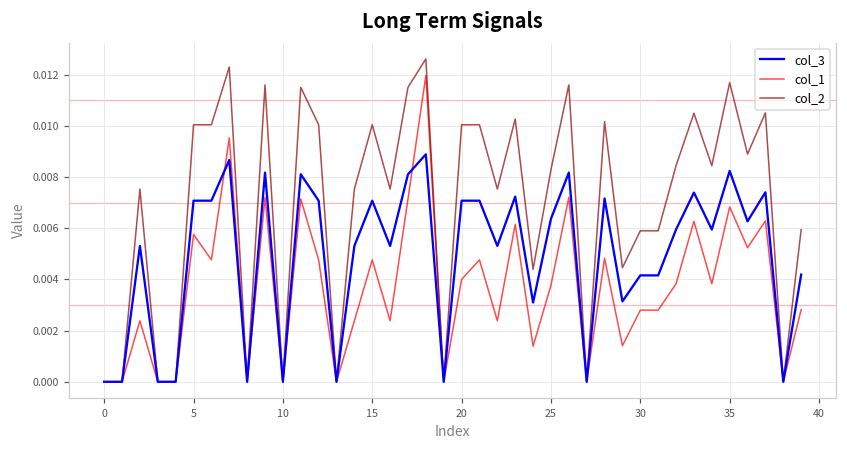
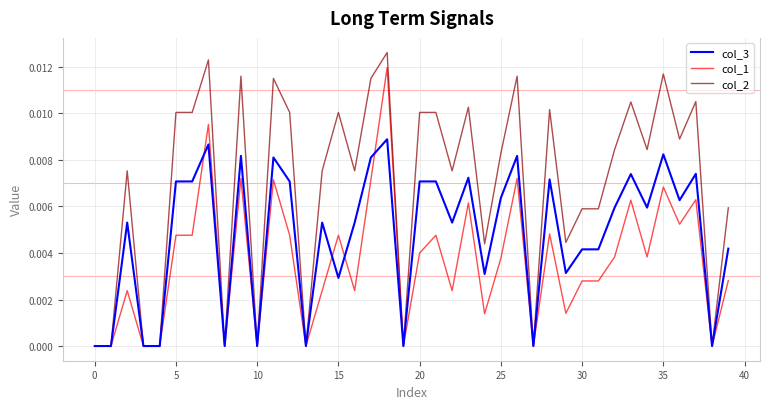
  {
    "col_3": {
      "5": 0.0071,
-     "15": 0.0071,
+     "15": 0.0029,
      "20": 0.0071,
      "25": 0.0064,
      "30": 0.0042,
      "35": 0.0082
    },
    "col_1": {
-     "5": 0.0058,
+     "5": 0.0048,
      "15": 0.0048,
      "20": 0.0040,
      "25": 0.0038,
      "30": 0.0028,
      "35": 0.0068
    },
    "col_2": {
      "5": 0.0100,
      "15": 0.0100,
      "20": 0.0100,
      "25": 0.0083,
      "30": 0.0059,
      "35": 0.0117
    }
  }
